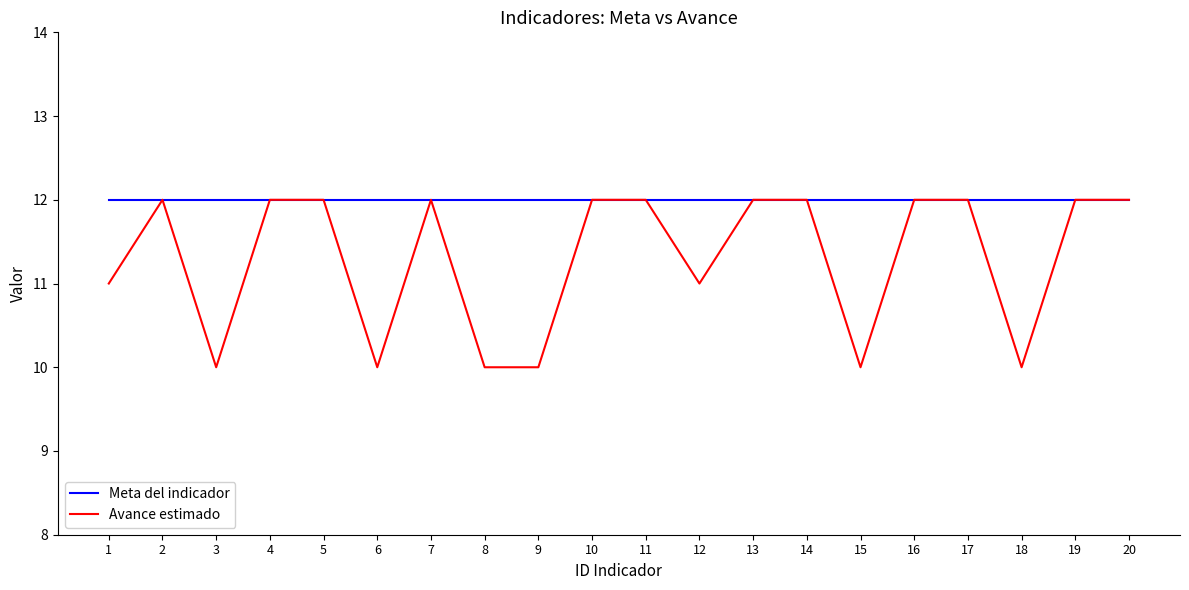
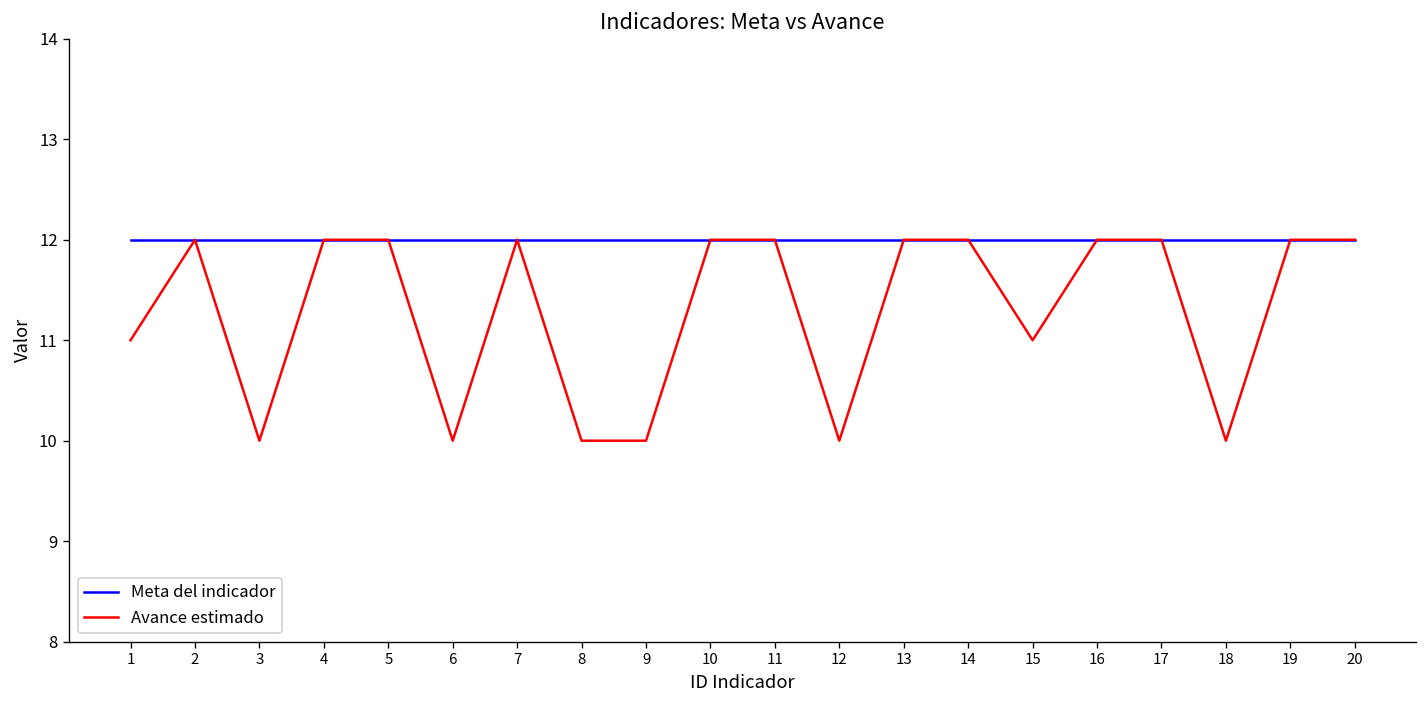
  {
    "Meta del indicador": {
      "1": 12,
      "3": 12,
      "6": 12,
      "8": 12,
      "9": 12,
      "12": 12,
      "15": 12,
      "18": 12
    },
    "Avance estimado": {
      "1": 11,
      "3": 10,
      "6": 10,
      "8": 10,
      "9": 10,
-     "12": 11,
-     "15": 10,
+     "12": 10,
+     "15": 11,
      "18": 10
    }
  }
